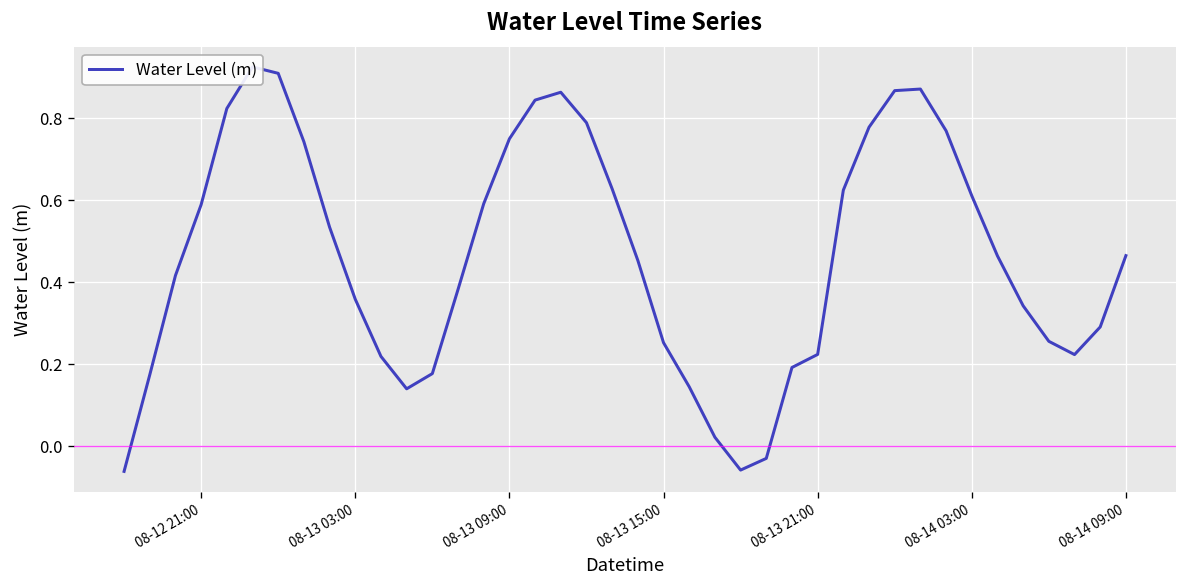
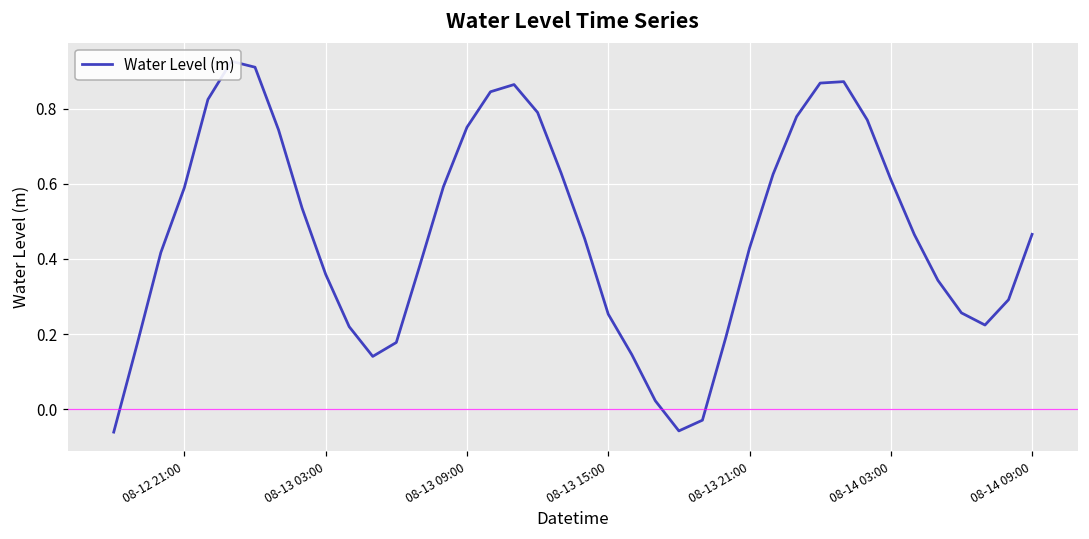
  {
    "08-12 21:00": 0.59,
    "08-13 03:00": 0.36,
    "08-13 09:00": 0.75,
    "08-13 15:00": 0.25,
-   "08-13 21:00": 0.22,
+   "08-13 21:00": 0.43,
    "08-14 03:00": 0.61,
    "08-14 09:00": 0.47
  }
